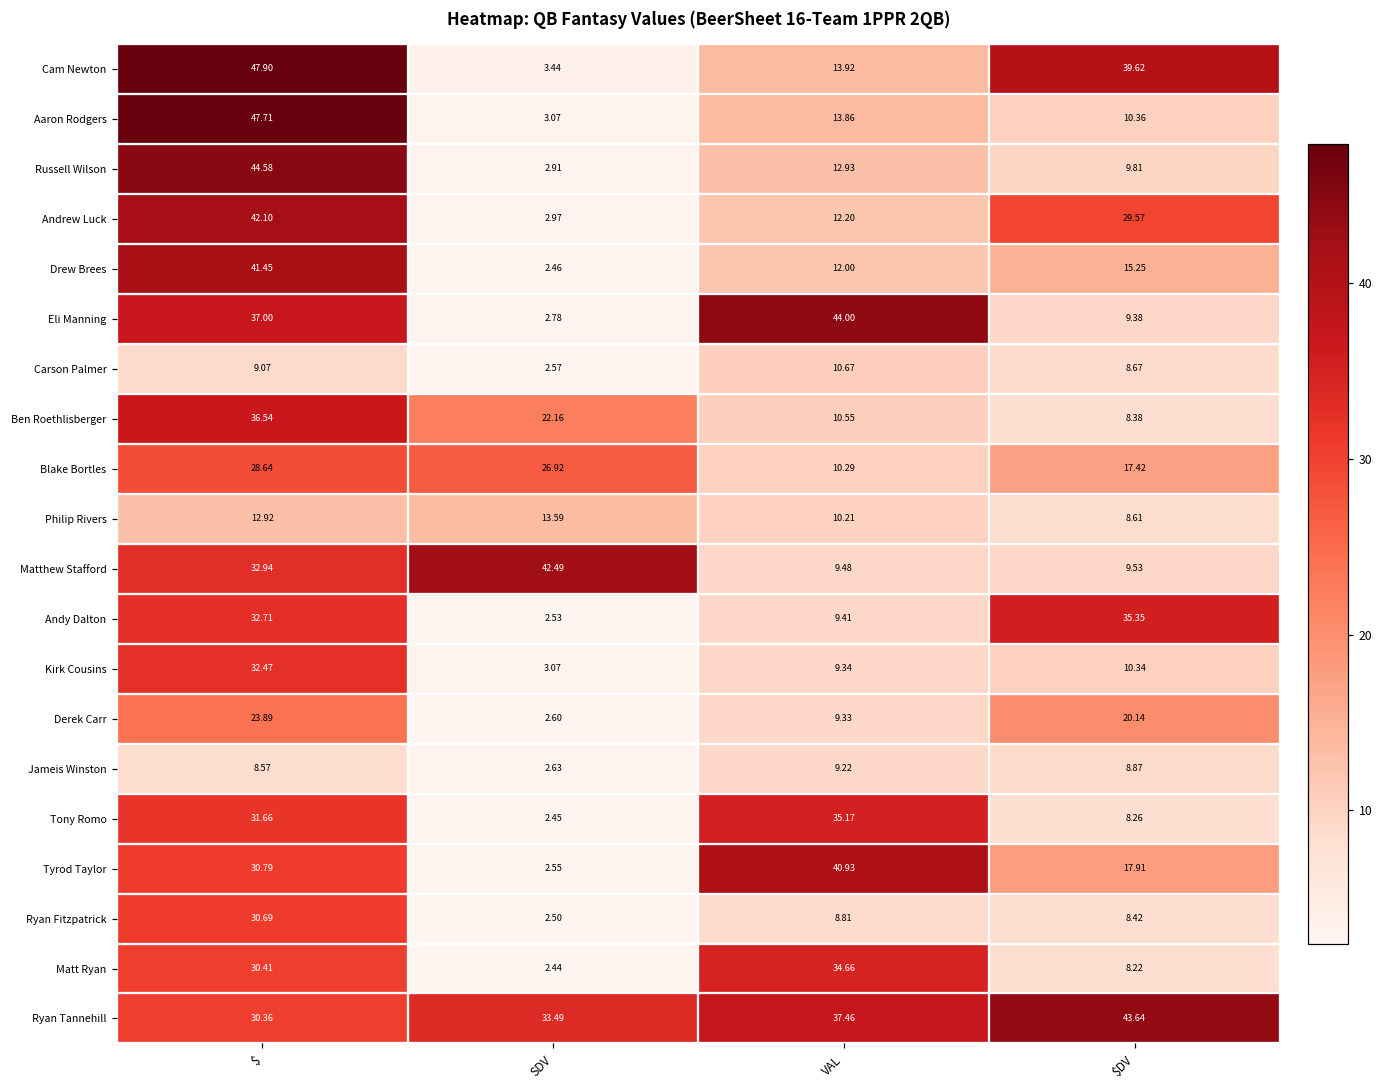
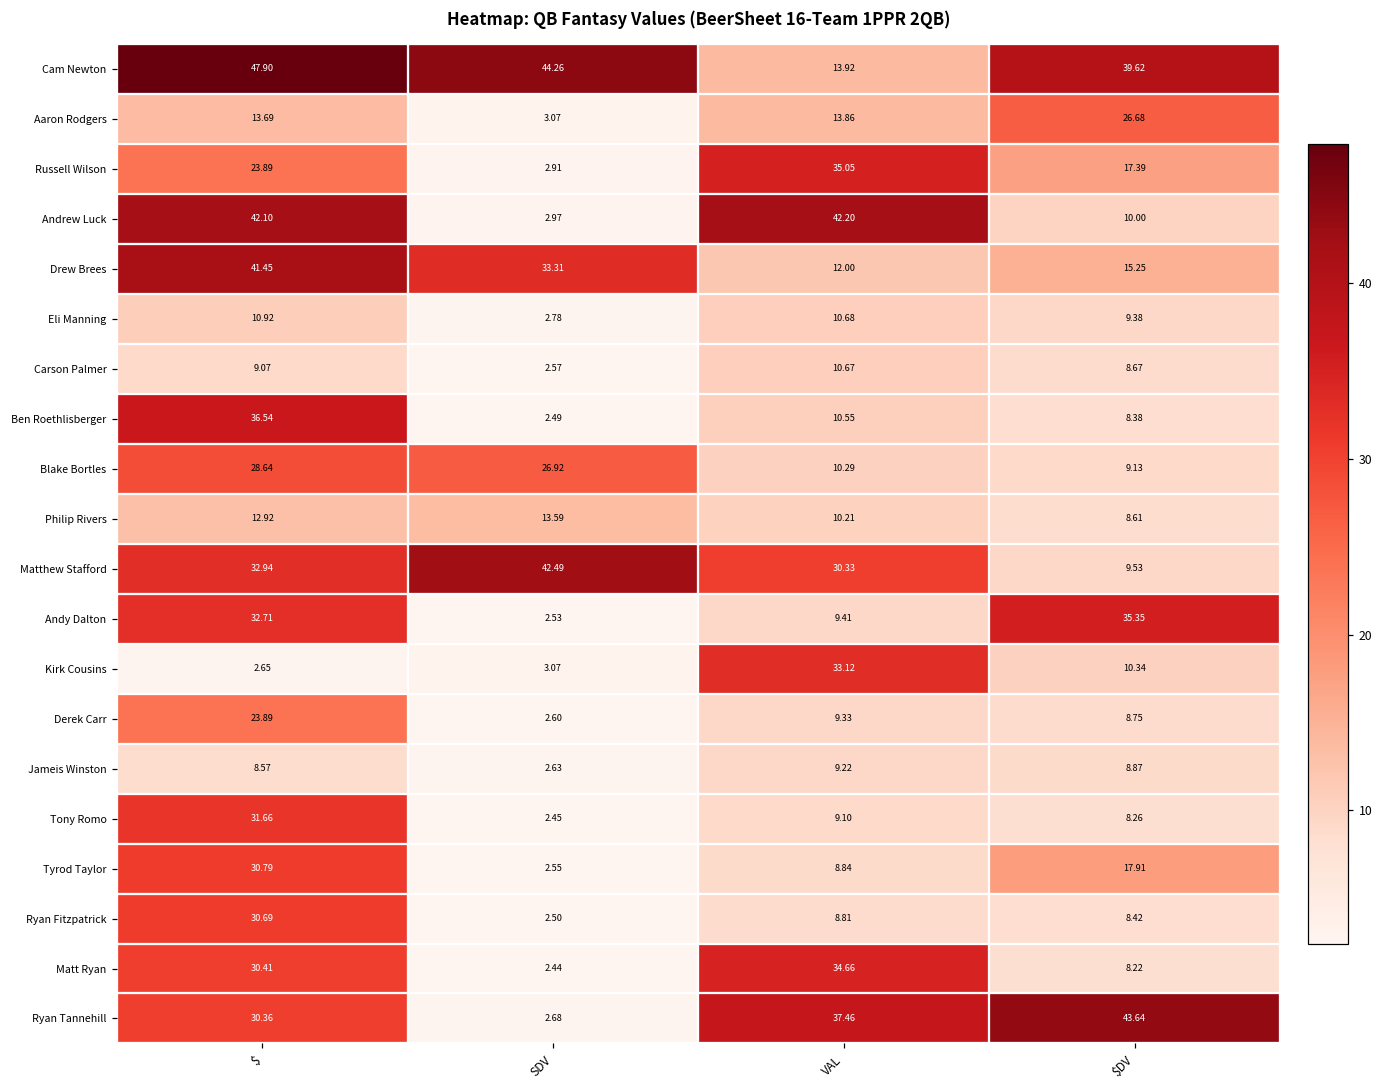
  {
    "Cam Newton": {
      "$": 47.90,
-     "SDV": 3.44,
+     "SDV": 44.26,
      "VAL": 13.92,
      "$DV": 39.62
    },
    "Aaron Rodgers": {
-     "$": 47.71,
+     "$": 13.69,
      "SDV": 3.07,
      "VAL": 13.86,
-     "$DV": 10.36
+     "$DV": 26.68
    },
    "Russell Wilson": {
-     "$": 44.58,
+     "$": 23.89,
      "SDV": 2.91,
-     "VAL": 12.93,
-     "$DV": 9.81
+     "VAL": 35.05,
+     "$DV": 17.39
    },
    "Andrew Luck": {
      "$": 42.10,
      "SDV": 2.97,
-     "VAL": 12.20,
-     "$DV": 29.57
+     "VAL": 42.20,
+     "$DV": 10.00
    },
    "Drew Brees": {
      "$": 41.45,
-     "SDV": 2.46,
+     "SDV": 33.31,
      "VAL": 12.00,
      "$DV": 15.25
    },
    "Eli Manning": {
-     "$": 37.00,
+     "$": 10.92,
      "SDV": 2.78,
-     "VAL": 44.00,
+     "VAL": 10.68,
      "$DV": 9.38
    },
    "Carson Palmer": {
      "$": 9.07,
      "SDV": 2.57,
      "VAL": 10.67,
      "$DV": 8.67
    },
    "Ben Roethlisberger": {
      "$": 36.54,
-     "SDV": 22.16,
+     "SDV": 2.49,
      "VAL": 10.55,
      "$DV": 8.38
    },
    "Blake Bortles": {
      "$": 28.64,
      "SDV": 26.92,
      "VAL": 10.29,
-     "$DV": 17.42
+     "$DV": 9.13
    },
    "Philip Rivers": {
      "$": 12.92,
      "SDV": 13.59,
      "VAL": 10.21,
      "$DV": 8.61
    },
    "Matthew Stafford": {
      "$": 32.94,
      "SDV": 42.49,
-     "VAL": 9.48,
+     "VAL": 30.33,
      "$DV": 9.53
    },
    "Andy Dalton": {
      "$": 32.71,
      "SDV": 2.53,
      "VAL": 9.41,
      "$DV": 35.35
    },
    "Kirk Cousins": {
-     "$": 32.47,
+     "$": 2.65,
      "SDV": 3.07,
-     "VAL": 9.34,
+     "VAL": 33.12,
      "$DV": 10.34
    },
    "Derek Carr": {
      "$": 23.89,
      "SDV": 2.60,
      "VAL": 9.33,
-     "$DV": 20.14
+     "$DV": 8.75
    },
    "Jameis Winston": {
      "$": 8.57,
      "SDV": 2.63,
      "VAL": 9.22,
      "$DV": 8.87
    },
    "Tony Romo": {
      "$": 31.66,
      "SDV": 2.45,
-     "VAL": 35.17,
+     "VAL": 9.10,
      "$DV": 8.26
    },
    "Tyrod Taylor": {
      "$": 30.79,
      "SDV": 2.55,
-     "VAL": 40.93,
+     "VAL": 8.84,
      "$DV": 17.91
    },
    "Ryan Fitzpatrick": {
      "$": 30.69,
      "SDV": 2.50,
      "VAL": 8.81,
      "$DV": 8.42
    },
    "Matt Ryan": {
      "$": 30.41,
      "SDV": 2.44,
      "VAL": 34.66,
      "$DV": 8.22
    },
    "Ryan Tannehill": {
      "$": 30.36,
-     "SDV": 33.49,
+     "SDV": 2.68,
      "VAL": 37.46,
      "$DV": 43.64
    }
  }
